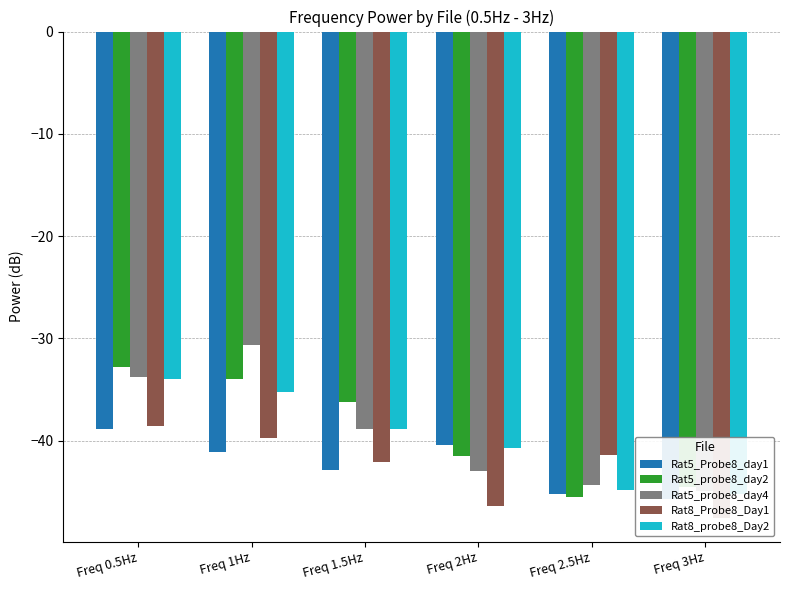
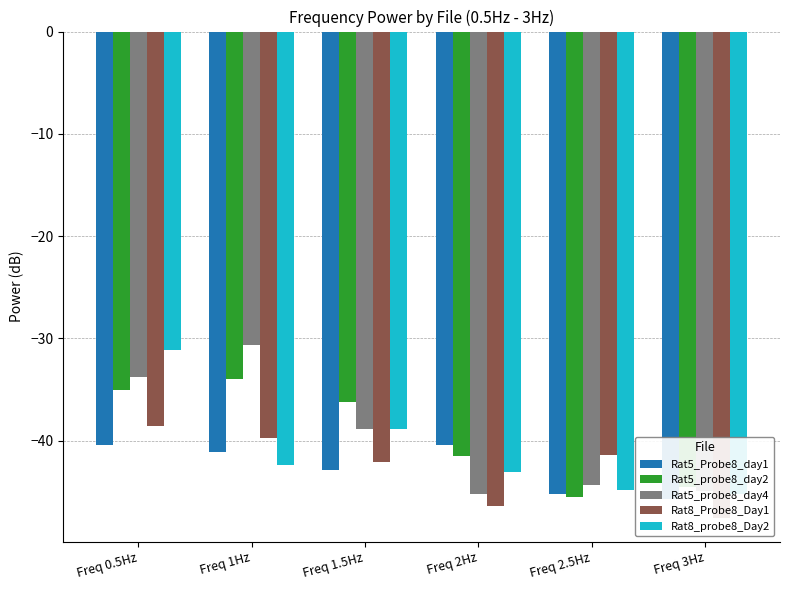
  {
    "Rat5_Probe8_day1": {
-     "Freq 0.5Hz": -38.9,
+     "Freq 0.5Hz": -40.4,
      "Freq 1Hz": -41.1,
      "Freq 1.5Hz": -42.8,
      "Freq 2Hz": -40.4,
      "Freq 2.5Hz": -45.2
    },
    "Rat5_probe8_day2": {
-     "Freq 0.5Hz": -32.8,
+     "Freq 0.5Hz": -35.1,
      "Freq 1Hz": -34.0,
      "Freq 1.5Hz": -36.2,
      "Freq 2Hz": -41.5,
      "Freq 2.5Hz": -45.6
    },
    "Rat5_probe8_day4": {
      "Freq 0.5Hz": -33.8,
      "Freq 1Hz": -30.7,
      "Freq 1.5Hz": -38.8,
-     "Freq 2Hz": -43.0,
+     "Freq 2Hz": -45.3,
      "Freq 2.5Hz": -44.3
    },
    "Rat8_Probe8_Day1": {
      "Freq 0.5Hz": -38.6,
      "Freq 1Hz": -39.8,
      "Freq 1.5Hz": -42.1,
      "Freq 2Hz": -46.4,
      "Freq 2.5Hz": -41.4
    },
    "Rat8_probe8_Day2": {
-     "Freq 0.5Hz": -33.9,
-     "Freq 1Hz": -35.2,
+     "Freq 0.5Hz": -31.1,
+     "Freq 1Hz": -42.4,
      "Freq 1.5Hz": -38.9,
-     "Freq 2Hz": -40.7,
+     "Freq 2Hz": -43.1,
      "Freq 2.5Hz": -44.8
    }
  }
